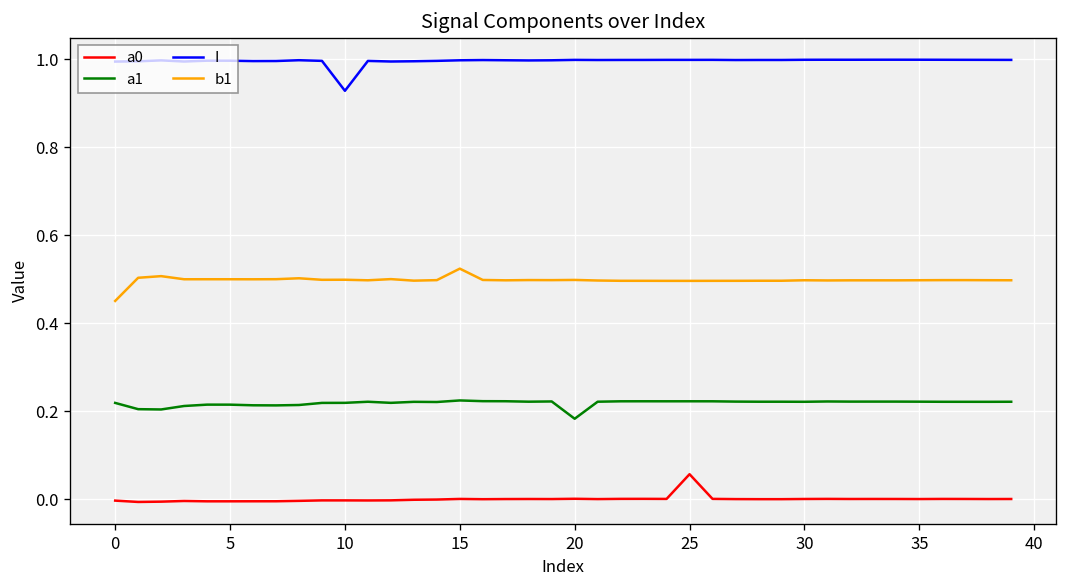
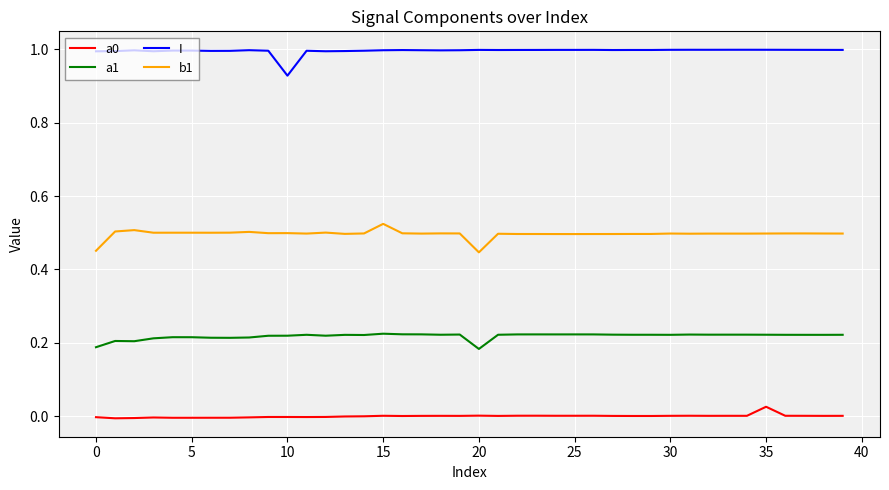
  {
    "a0": {
      "0": 0.00,
      "5": 0.00,
      "10": 0.00,
      "15": 0.00,
      "20": 0.00,
-     "25": 0.06,
+     "25": 0.00,
      "30": 0.00,
-     "35": 0.00
+     "35": 0.03
    },
    "a1": {
-     "0": 0.22,
+     "0": 0.19,
      "5": 0.22,
      "10": 0.22,
      "15": 0.22,
      "20": 0.18,
      "25": 0.22,
      "30": 0.22,
      "35": 0.22
    },
    "I": {
      "10": 0.93,
      "15": 1.00,
      "20": 1.00,
      "25": 1.00,
      "30": 1.00,
      "35": 1.00
    },
    "b1": {
      "0": 0.45,
      "5": 0.50,
      "10": 0.50,
      "15": 0.52,
-     "20": 0.50,
+     "20": 0.45,
      "25": 0.50,
      "30": 0.50,
      "35": 0.50
    }
  }
